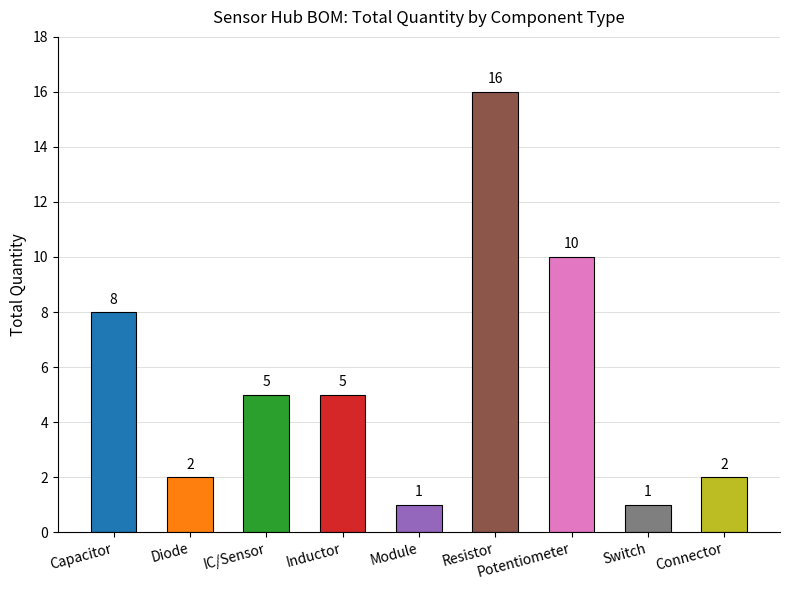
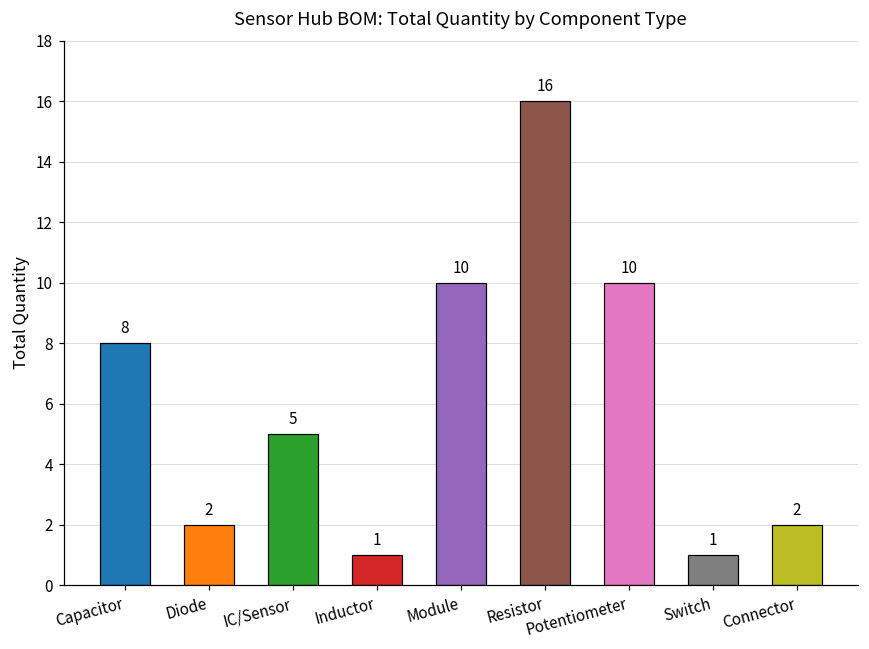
  {
    "Capacitor": 8,
    "Diode": 2,
    "IC/Sensor": 5,
-   "Inductor": 5,
-   "Module": 1,
+   "Inductor": 1,
+   "Module": 10,
    "Resistor": 16,
    "Potentiometer": 10,
    "Switch": 1,
    "Connector": 2
  }
